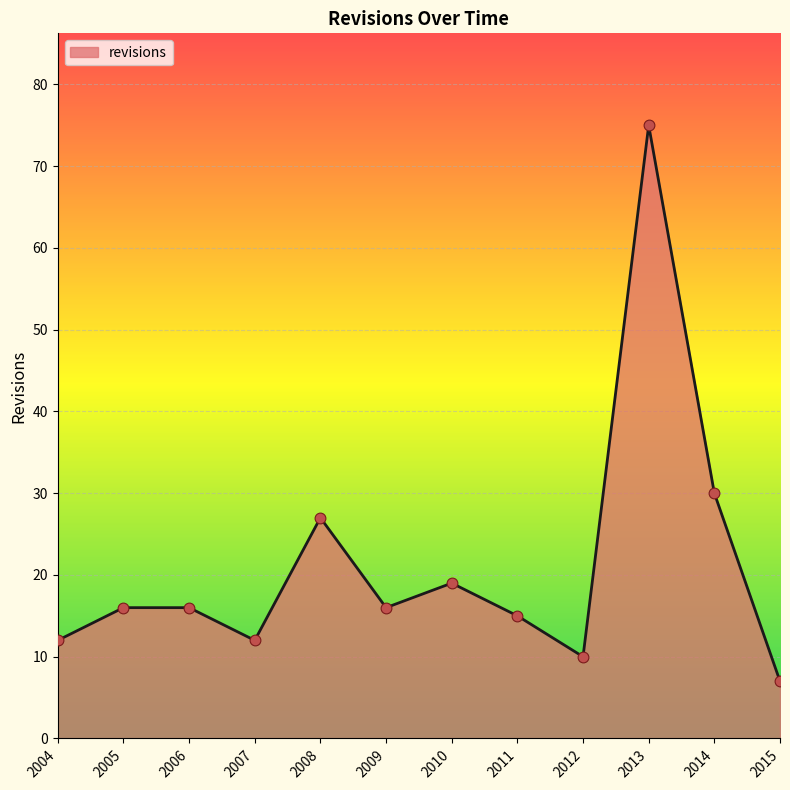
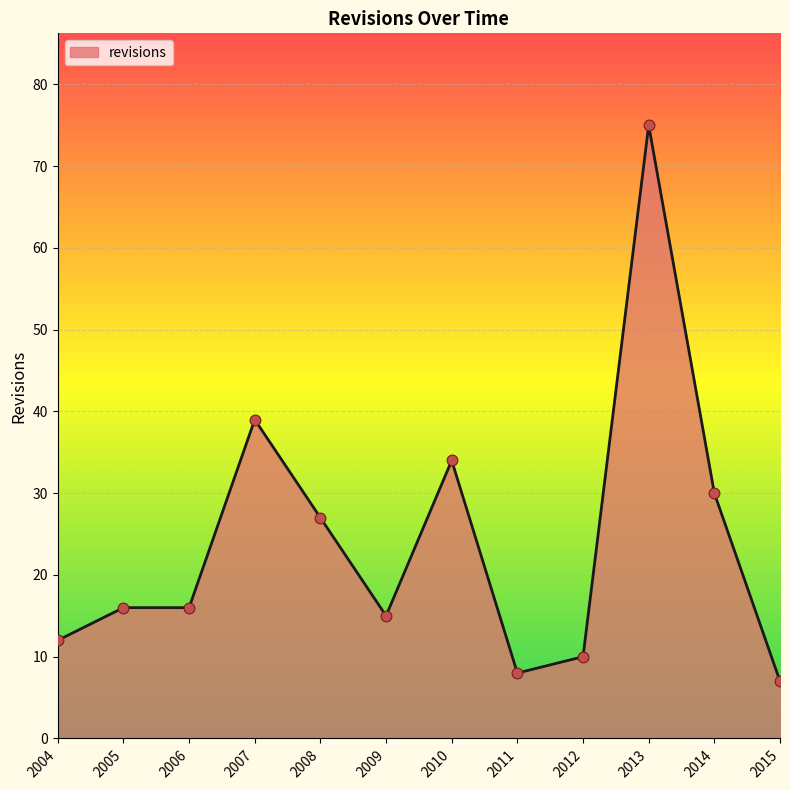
  {
    "2004": 12,
    "2005": 16,
    "2006": 16,
-   "2007": 12,
+   "2007": 39,
    "2008": 27,
-   "2009": 16,
-   "2010": 19,
-   "2011": 15,
+   "2009": 15,
+   "2010": 34,
+   "2011": 8,
    "2012": 10,
    "2013": 75,
    "2014": 30,
    "2015": 7
  }
